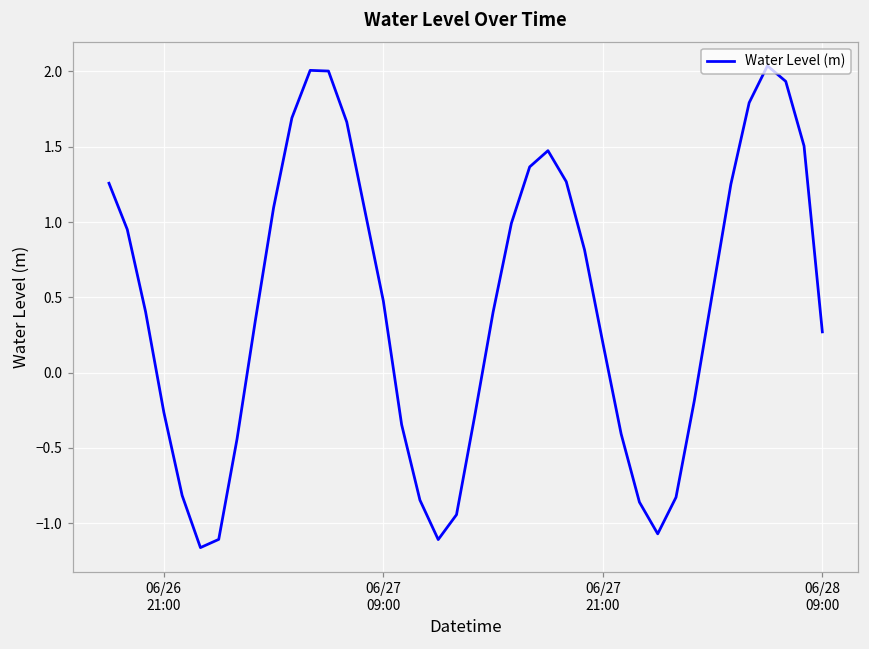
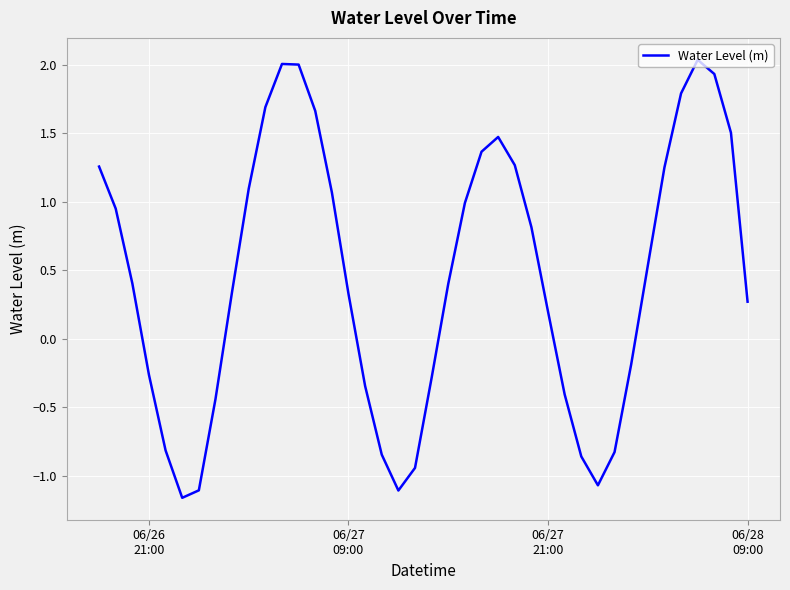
  {
    "06/26 21:00": -0.26,
-   "06/27 09:00": 0.48,
+   "06/27 09:00": 0.33,
    "06/27 21:00": 0.20,
    "06/28 09:00": 0.27
  }
